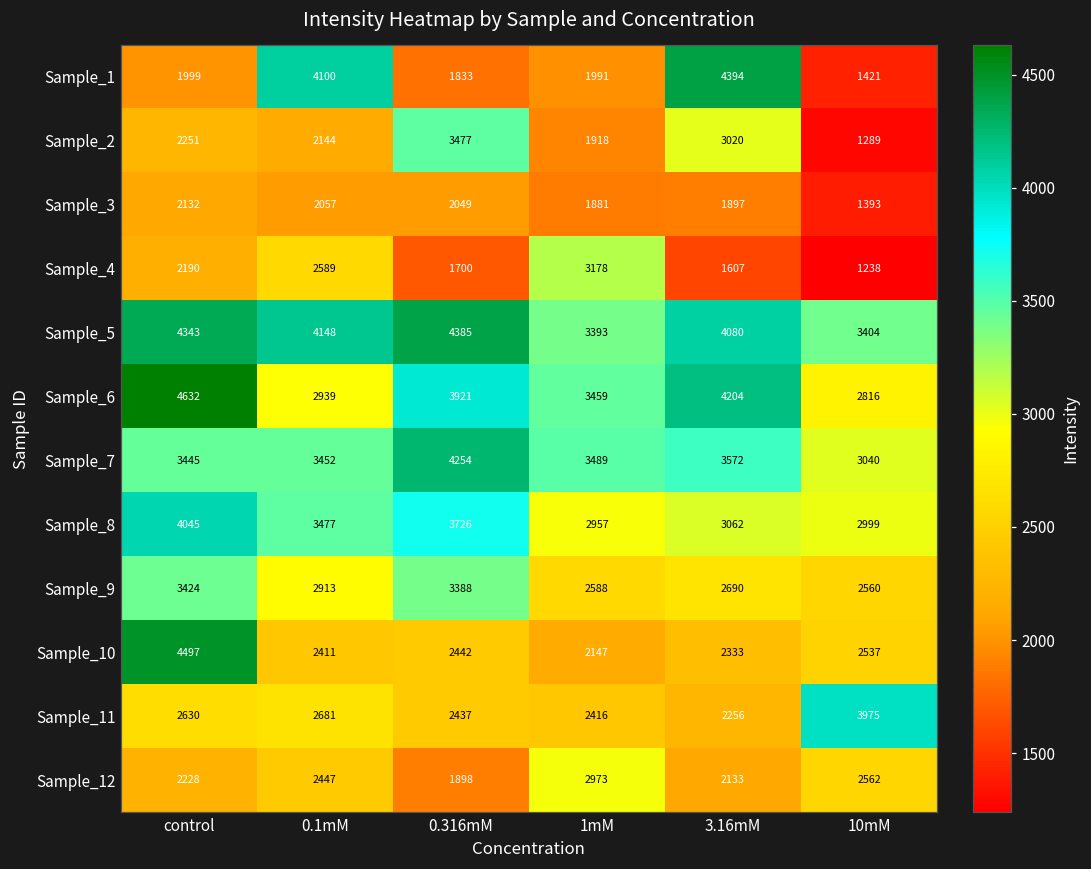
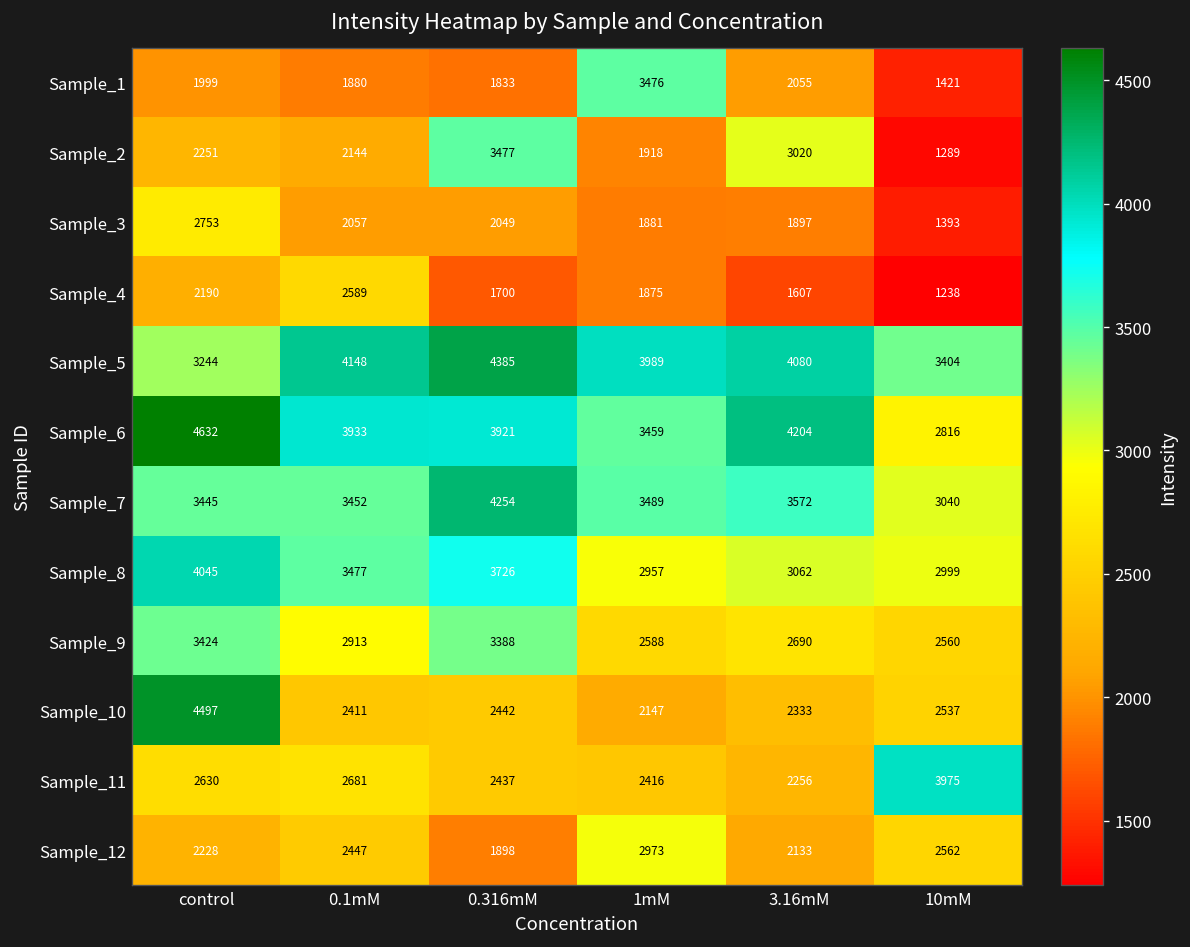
  {
    "Sample_1": {
      "control": 1999,
-     "0.1mM": 4100,
+     "0.1mM": 1880,
      "0.316mM": 1833,
-     "1mM": 1991,
-     "3.16mM": 4394,
+     "1mM": 3476,
+     "3.16mM": 2055,
      "10mM": 1421
    },
    "Sample_2": {
      "control": 2251,
      "0.1mM": 2144,
      "0.316mM": 3477,
      "1mM": 1918,
      "3.16mM": 3020,
      "10mM": 1289
    },
    "Sample_3": {
-     "control": 2132,
+     "control": 2753,
      "0.1mM": 2057,
      "0.316mM": 2049,
      "1mM": 1881,
      "3.16mM": 1897,
      "10mM": 1393
    },
    "Sample_4": {
      "control": 2190,
      "0.1mM": 2589,
      "0.316mM": 1700,
-     "1mM": 3178,
+     "1mM": 1875,
      "3.16mM": 1607,
      "10mM": 1238
    },
    "Sample_5": {
-     "control": 4343,
+     "control": 3244,
      "0.1mM": 4148,
      "0.316mM": 4385,
-     "1mM": 3393,
+     "1mM": 3989,
      "3.16mM": 4080,
      "10mM": 3404
    },
    "Sample_6": {
      "control": 4632,
-     "0.1mM": 2939,
+     "0.1mM": 3933,
      "0.316mM": 3921,
      "1mM": 3459,
      "3.16mM": 4204,
      "10mM": 2816
    },
    "Sample_7": {
      "control": 3445,
      "0.1mM": 3452,
      "0.316mM": 4254,
      "1mM": 3489,
      "3.16mM": 3572,
      "10mM": 3040
    },
    "Sample_8": {
      "control": 4045,
      "0.1mM": 3477,
      "0.316mM": 3726,
      "1mM": 2957,
      "3.16mM": 3062,
      "10mM": 2999
    },
    "Sample_9": {
      "control": 3424,
      "0.1mM": 2913,
      "0.316mM": 3388,
      "1mM": 2588,
      "3.16mM": 2690,
      "10mM": 2560
    },
    "Sample_10": {
      "control": 4497,
      "0.1mM": 2411,
      "0.316mM": 2442,
      "1mM": 2147,
      "3.16mM": 2333,
      "10mM": 2537
    },
    "Sample_11": {
      "control": 2630,
      "0.1mM": 2681,
      "0.316mM": 2437,
      "1mM": 2416,
      "3.16mM": 2256,
      "10mM": 3975
    },
    "Sample_12": {
      "control": 2228,
      "0.1mM": 2447,
      "0.316mM": 1898,
      "1mM": 2973,
      "3.16mM": 2133,
      "10mM": 2562
    }
  }
